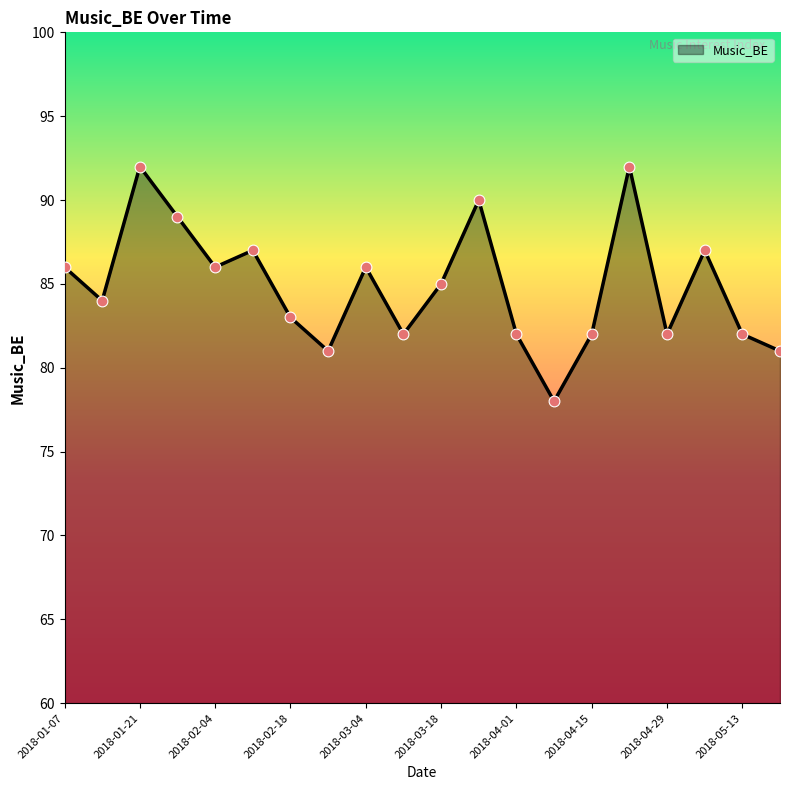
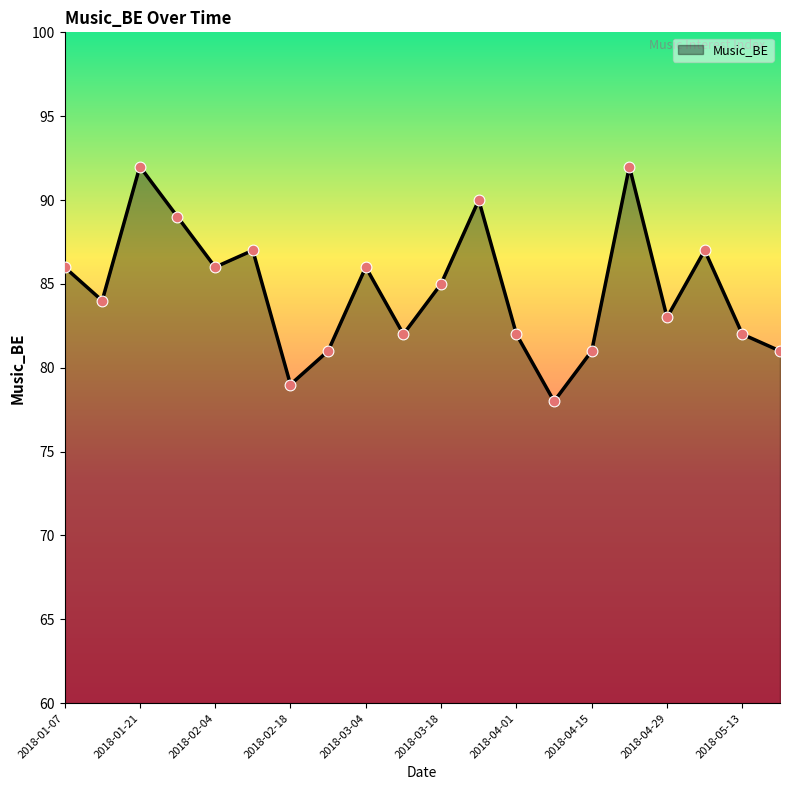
  {
    "2018-01-07": 86,
    "2018-01-21": 92,
    "2018-02-04": 86,
-   "2018-02-18": 83,
+   "2018-02-18": 79,
    "2018-03-04": 86,
    "2018-03-18": 85,
    "2018-04-01": 82,
-   "2018-04-15": 82,
-   "2018-04-29": 82,
+   "2018-04-15": 81,
+   "2018-04-29": 83,
    "2018-05-13": 82
  }
